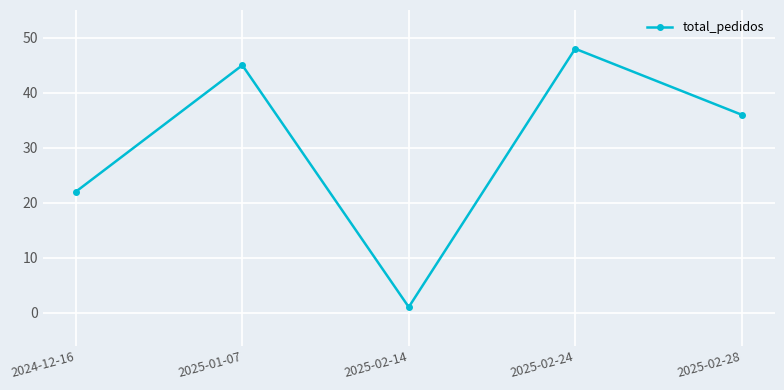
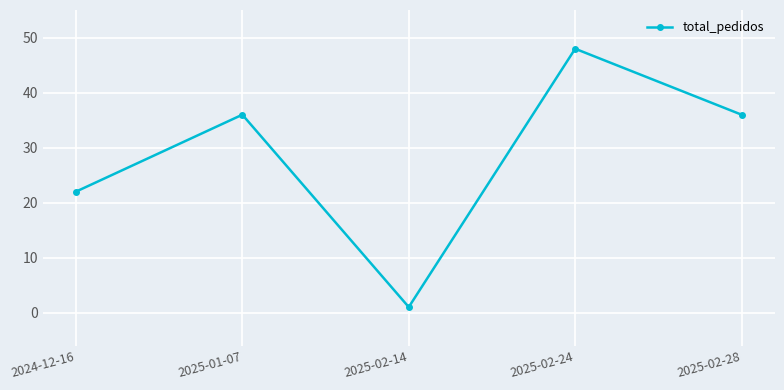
  {
    "2024-12-16": 22,
-   "2025-01-07": 45,
+   "2025-01-07": 36,
    "2025-02-14": 1,
    "2025-02-24": 48,
    "2025-02-28": 36
  }
